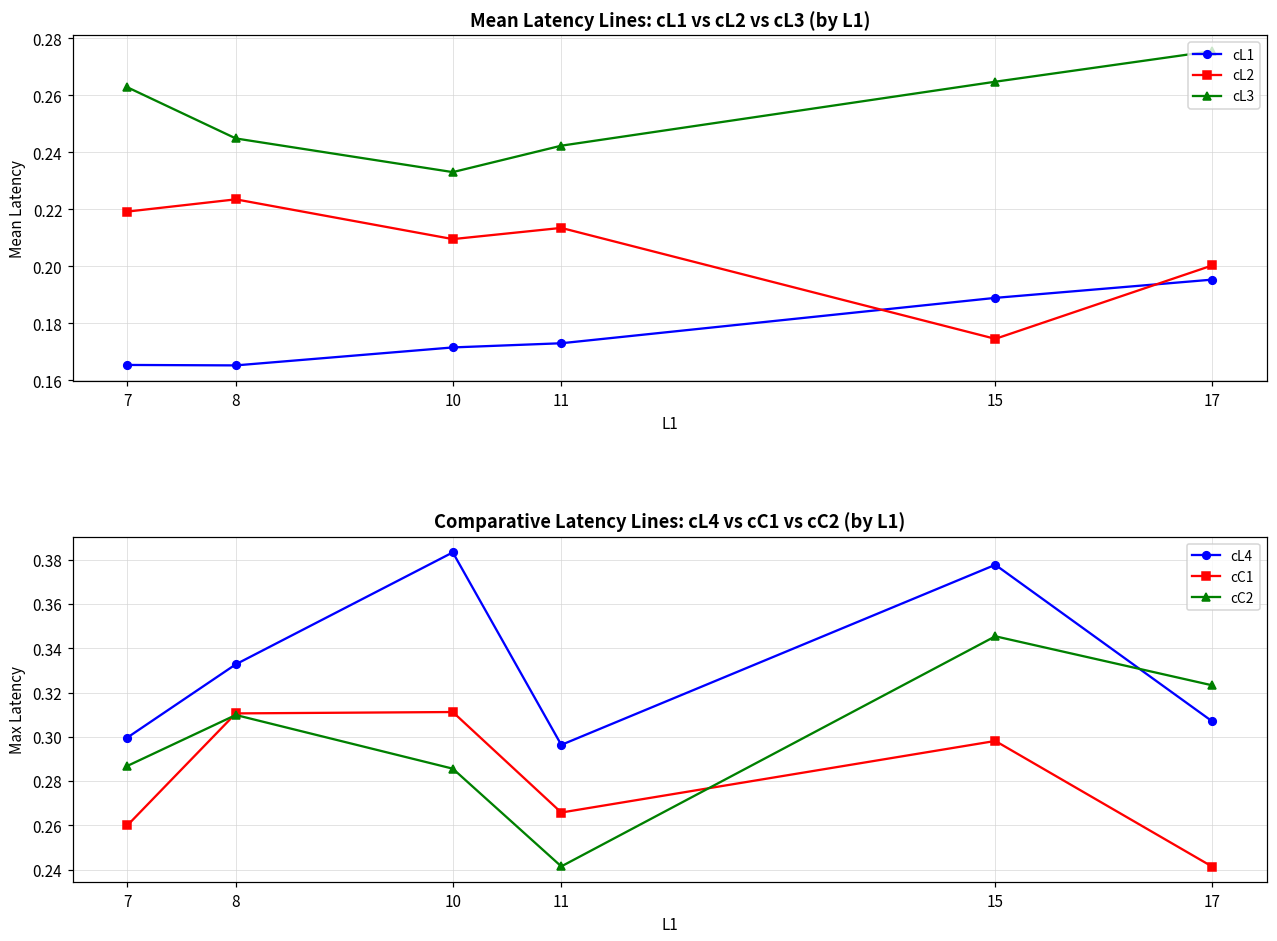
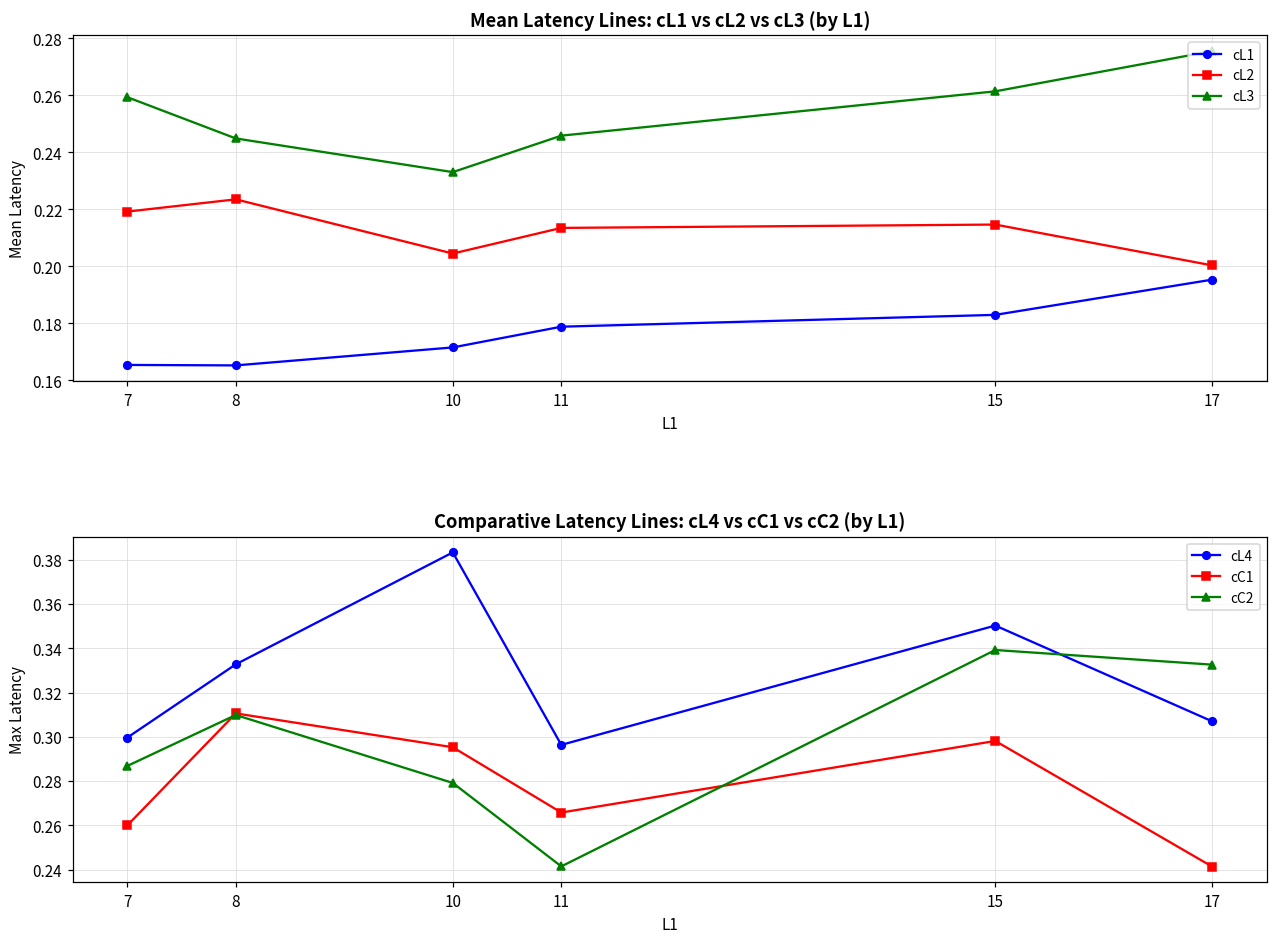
  {
    "Mean Latency Lines: cL1 vs cL2 vs cL3 (by L1)": {
      "cL1": {
        "7": 0.165,
        "8": 0.165,
        "10": 0.172,
-       "11": 0.173,
-       "15": 0.189,
+       "11": 0.179,
+       "15": 0.183,
        "17": 0.195
      },
      "cL2": {
        "7": 0.219,
        "8": 0.223,
-       "10": 0.210,
+       "10": 0.204,
        "11": 0.213,
-       "15": 0.175,
+       "15": 0.215,
        "17": 0.200
      },
      "cL3": {
-       "7": 0.263,
+       "7": 0.259,
        "8": 0.245,
        "10": 0.233,
-       "11": 0.242,
-       "15": 0.265
+       "11": 0.246,
+       "15": 0.261
      }
    },
    "Comparative Latency Lines: cL4 vs cC1 vs cC2 (by L1)": {
      "cL4": {
        "7": 0.300,
        "8": 0.333,
        "10": 0.383,
        "11": 0.296,
-       "15": 0.378,
+       "15": 0.350,
        "17": 0.307
      },
      "cC1": {
        "7": 0.260,
-       "10": 0.311,
+       "10": 0.295,
        "11": 0.266,
        "15": 0.298,
        "17": 0.241
      },
      "cC2": {
        "7": 0.287,
-       "10": 0.286,
+       "10": 0.279,
        "11": 0.241,
-       "15": 0.345,
-       "17": 0.323
+       "15": 0.339,
+       "17": 0.333
      }
    }
  }
